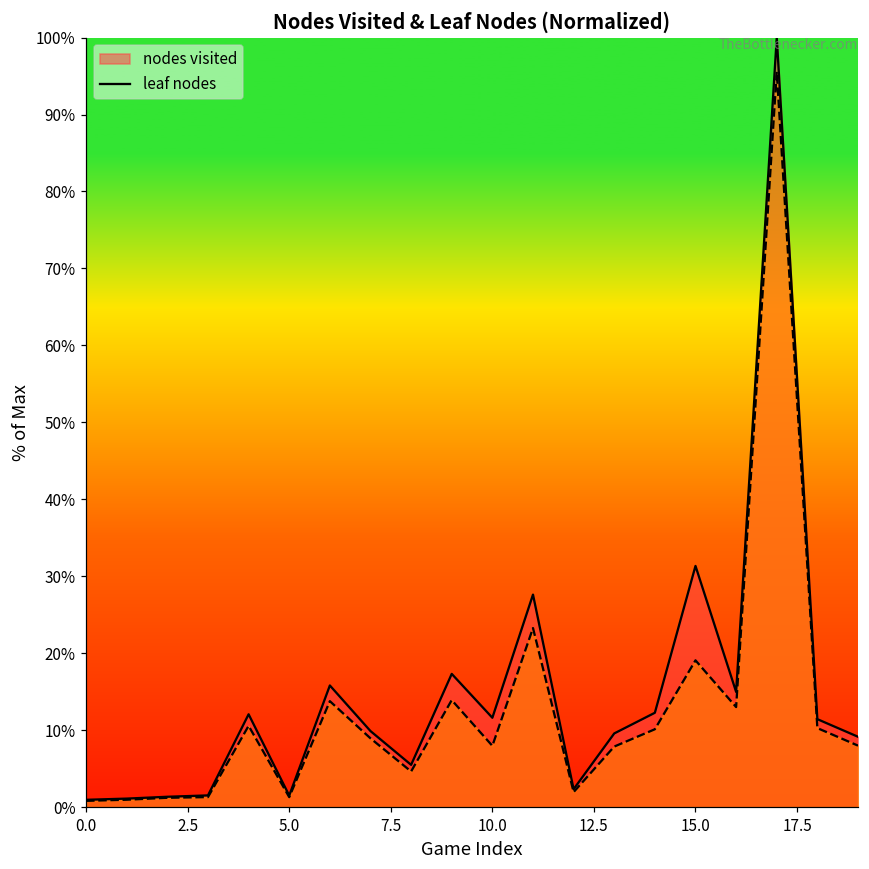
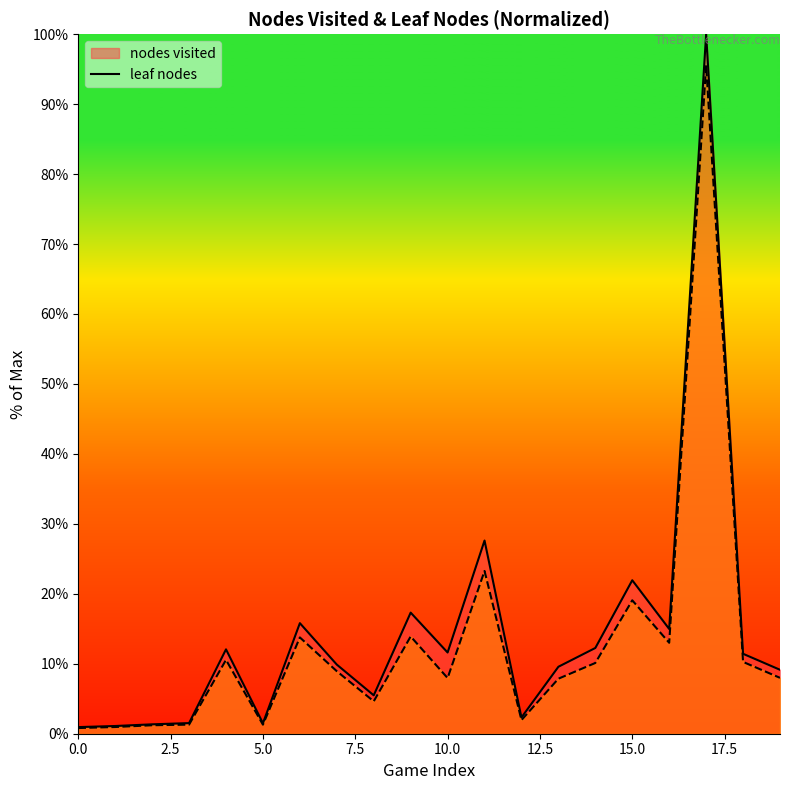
  {
    "nodes visited": {
      "10.0": "12%",
-     "15.0": "31%"
+     "15.0": "22%"
    }
  }
